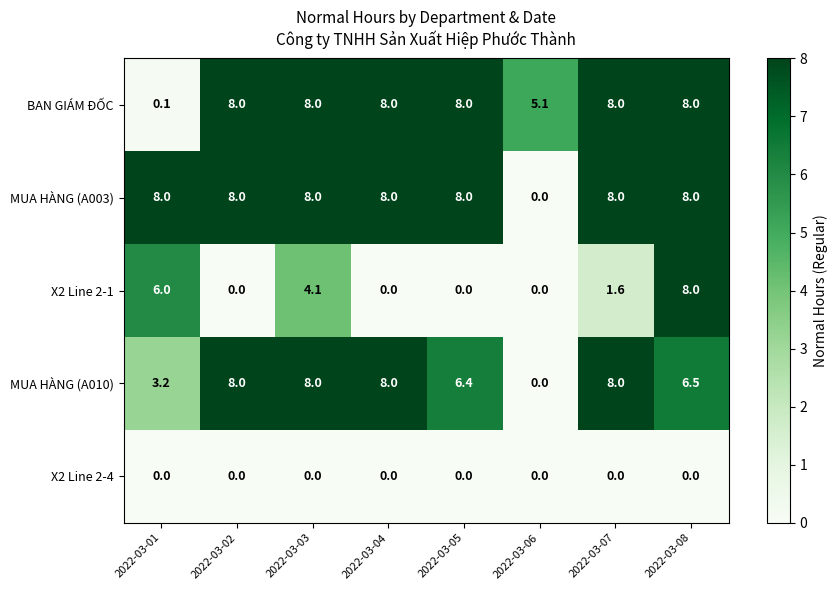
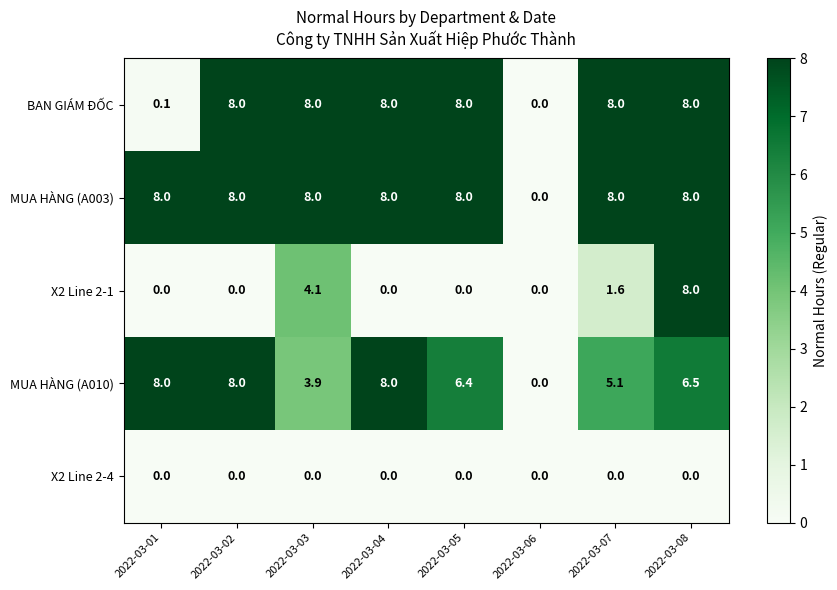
  {
    "BAN GIÁM ĐỐC": {
      "2022-03-01": 0.1,
      "2022-03-02": 8.0,
      "2022-03-03": 8.0,
      "2022-03-04": 8.0,
      "2022-03-05": 8.0,
-     "2022-03-06": 5.1,
+     "2022-03-06": 0.0,
      "2022-03-07": 8.0,
      "2022-03-08": 8.0
    },
    "MUA HÀNG (A003)": {
      "2022-03-01": 8.0,
      "2022-03-02": 8.0,
      "2022-03-03": 8.0,
      "2022-03-04": 8.0,
      "2022-03-05": 8.0,
      "2022-03-06": 0.0,
      "2022-03-07": 8.0,
      "2022-03-08": 8.0
    },
    "X2 Line 2-1": {
-     "2022-03-01": 6.0,
+     "2022-03-01": 0.0,
      "2022-03-02": 0.0,
      "2022-03-03": 4.1,
      "2022-03-04": 0.0,
      "2022-03-05": 0.0,
      "2022-03-06": 0.0,
      "2022-03-07": 1.6,
      "2022-03-08": 8.0
    },
    "MUA HÀNG (A010)": {
-     "2022-03-01": 3.2,
+     "2022-03-01": 8.0,
      "2022-03-02": 8.0,
-     "2022-03-03": 8.0,
+     "2022-03-03": 3.9,
      "2022-03-04": 8.0,
      "2022-03-05": 6.4,
      "2022-03-06": 0.0,
-     "2022-03-07": 8.0,
+     "2022-03-07": 5.1,
      "2022-03-08": 6.5
    },
    "X2 Line 2-4": {
      "2022-03-01": 0.0,
      "2022-03-02": 0.0,
      "2022-03-03": 0.0,
      "2022-03-04": 0.0,
      "2022-03-05": 0.0,
      "2022-03-06": 0.0,
      "2022-03-07": 0.0,
      "2022-03-08": 0.0
    }
  }
